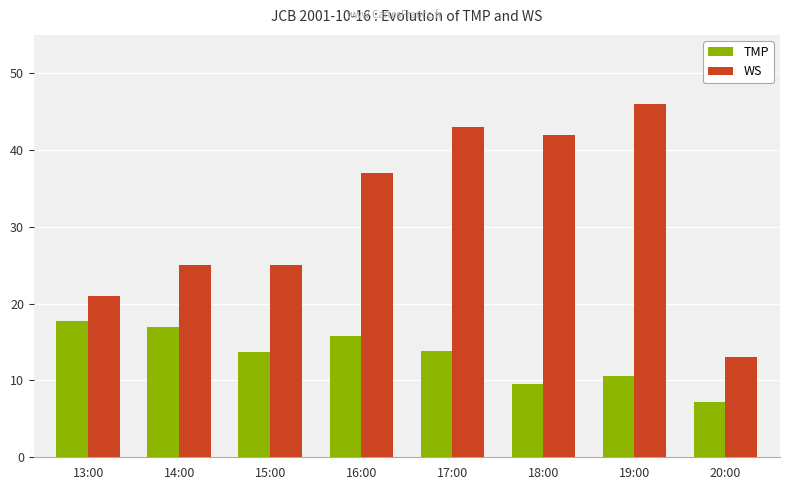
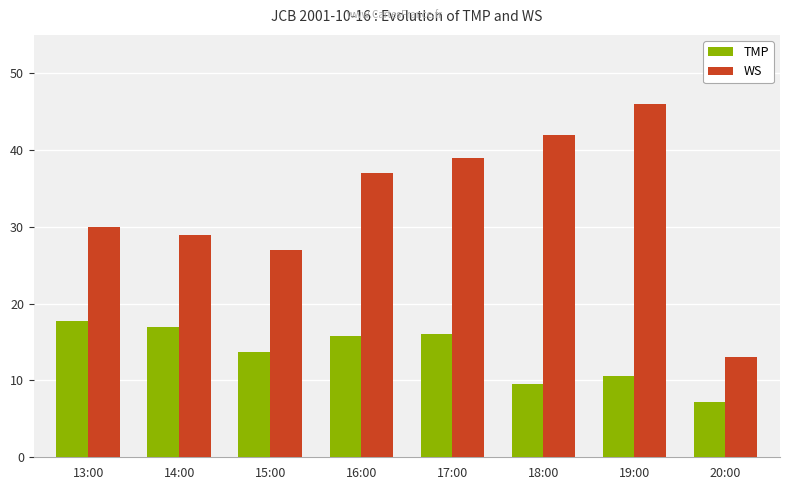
  {
    "TMP": {
      "13:00": 18,
      "14:00": 17,
      "15:00": 14,
      "16:00": 16,
-     "17:00": 14,
+     "17:00": 16,
      "18:00": 10,
      "19:00": 11,
      "20:00": 7
    },
    "WS": {
-     "13:00": 21,
-     "14:00": 25,
-     "15:00": 25,
+     "13:00": 30,
+     "14:00": 29,
+     "15:00": 27,
      "16:00": 37,
-     "17:00": 43,
+     "17:00": 39,
      "18:00": 42,
      "19:00": 46,
      "20:00": 13
    }
  }
